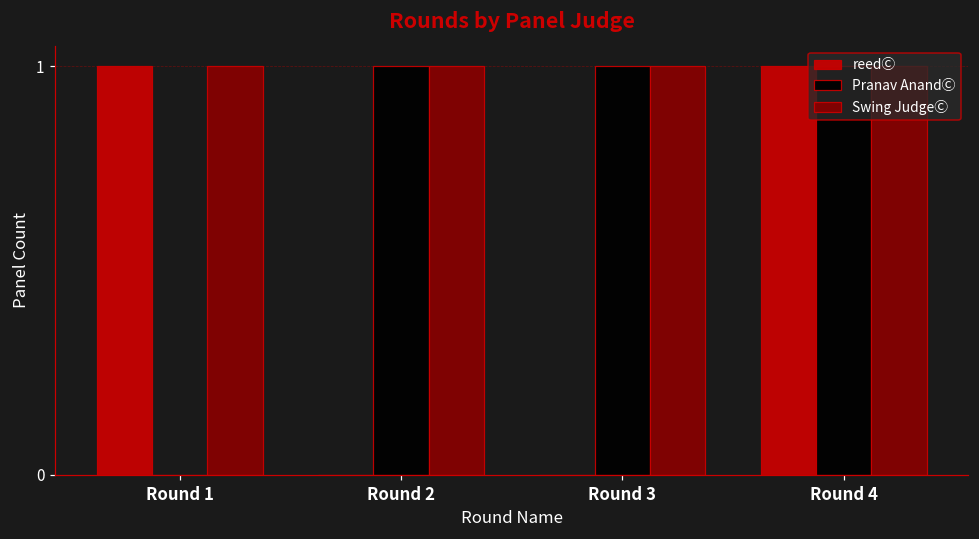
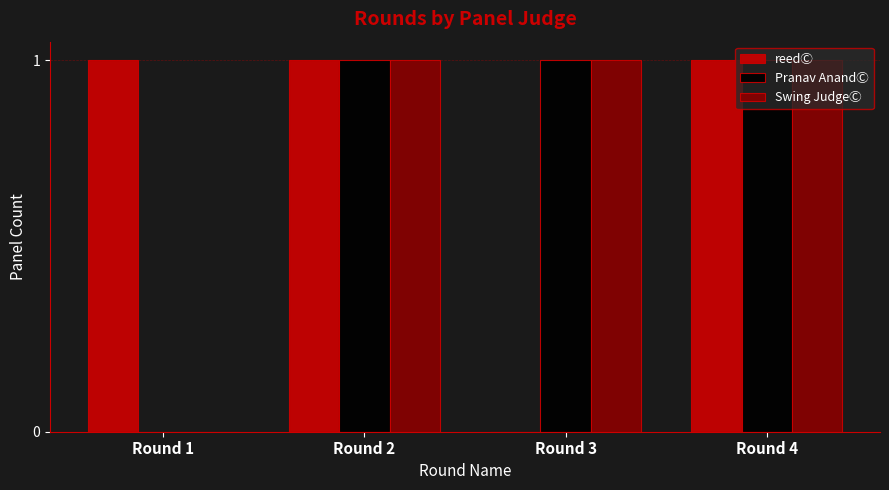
  {
    "reedⒸ": {
      "Round 1": 1,
-     "Round 2": 0,
+     "Round 2": 1,
      "Round 3": 0,
      "Round 4": 1
    },
    "Pranav AnandⒸ": {
      "Round 1": 0,
      "Round 2": 1,
      "Round 3": 1
    },
    "Swing JudgeⒸ": {
-     "Round 1": 1,
+     "Round 1": 0,
      "Round 2": 1,
      "Round 3": 1
    }
  }
